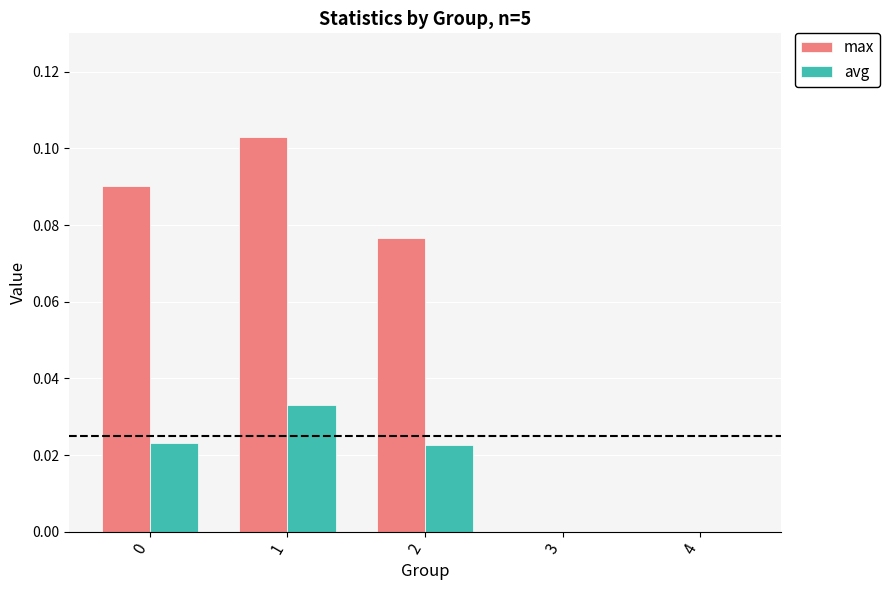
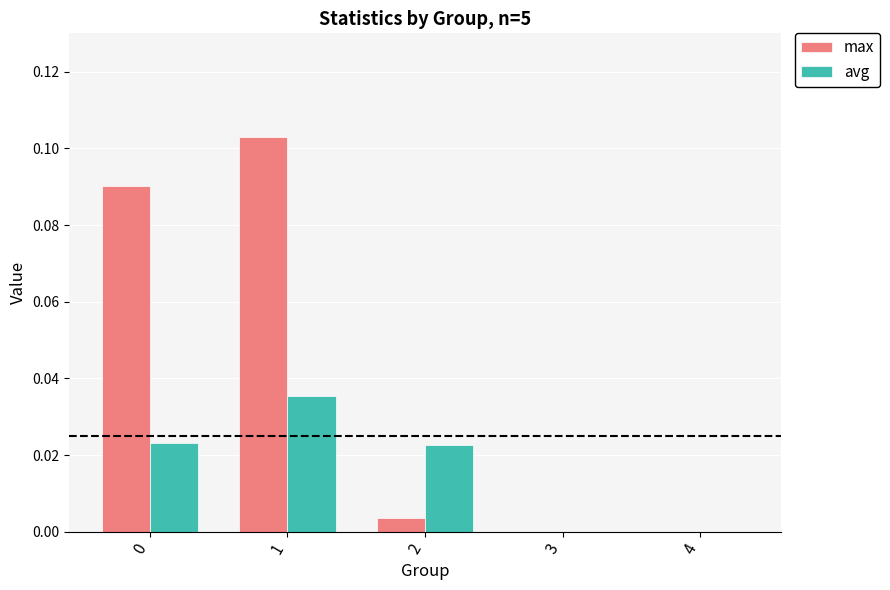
  {
    "max": {
      "0": 0.090,
      "1": 0.103,
-     "2": 0.077,
+     "2": 0.004,
      "3": 0.000,
      "4": 0.000
    },
    "avg": {
      "0": 0.023,
-     "1": 0.033,
+     "1": 0.035,
      "2": 0.023,
      "3": 0.000,
      "4": 0.000
    }
  }
